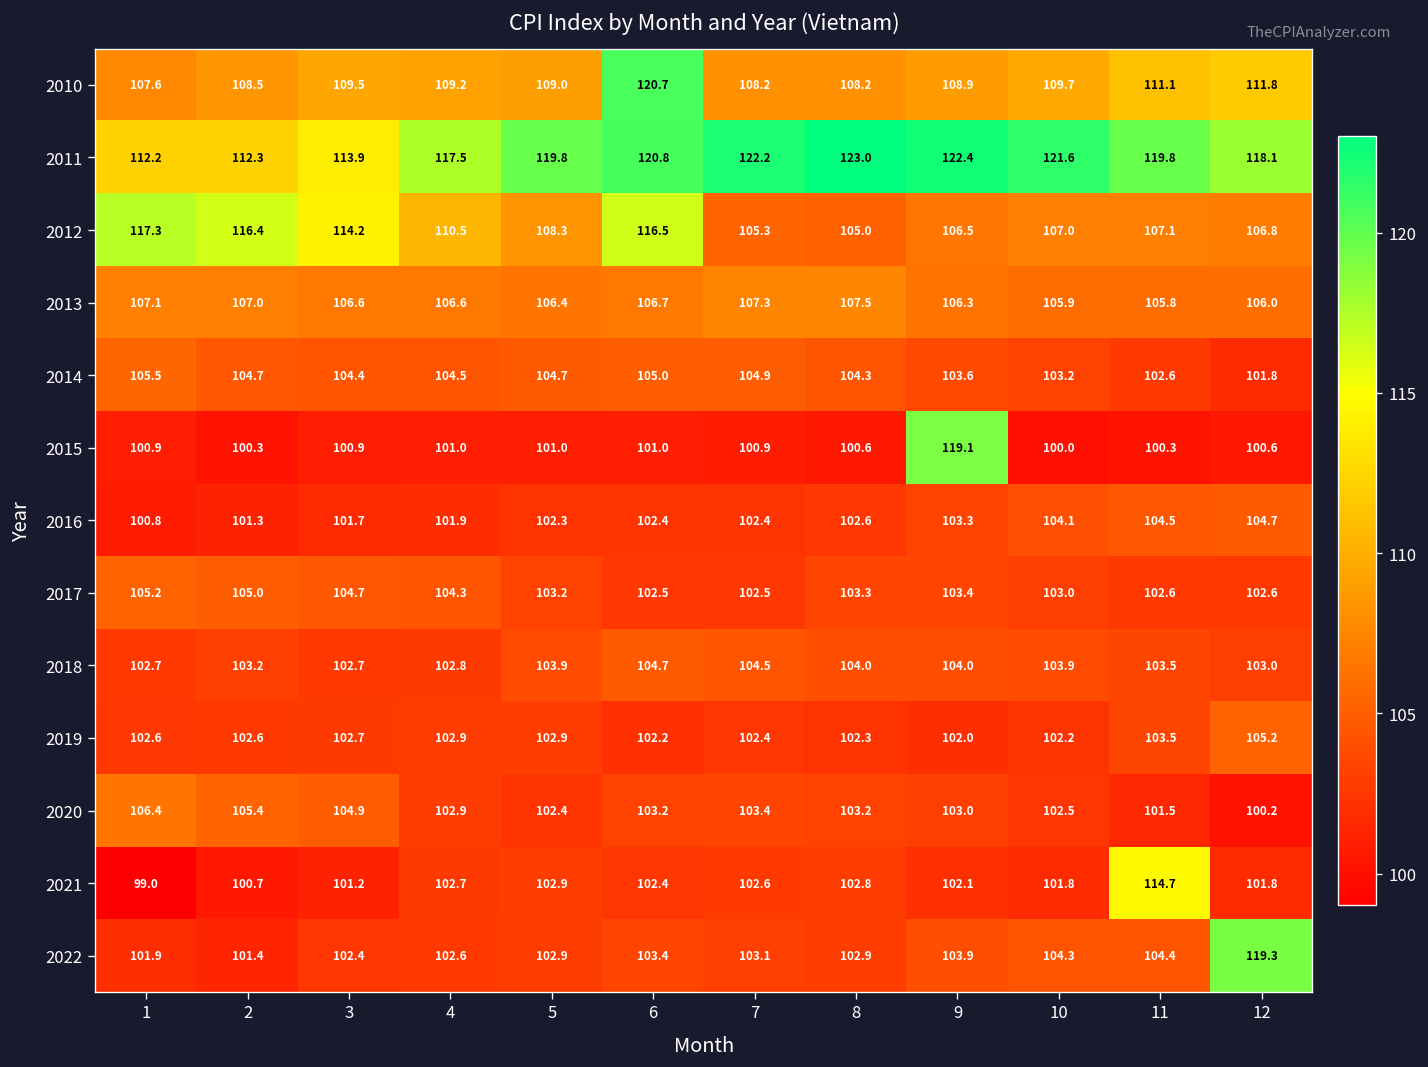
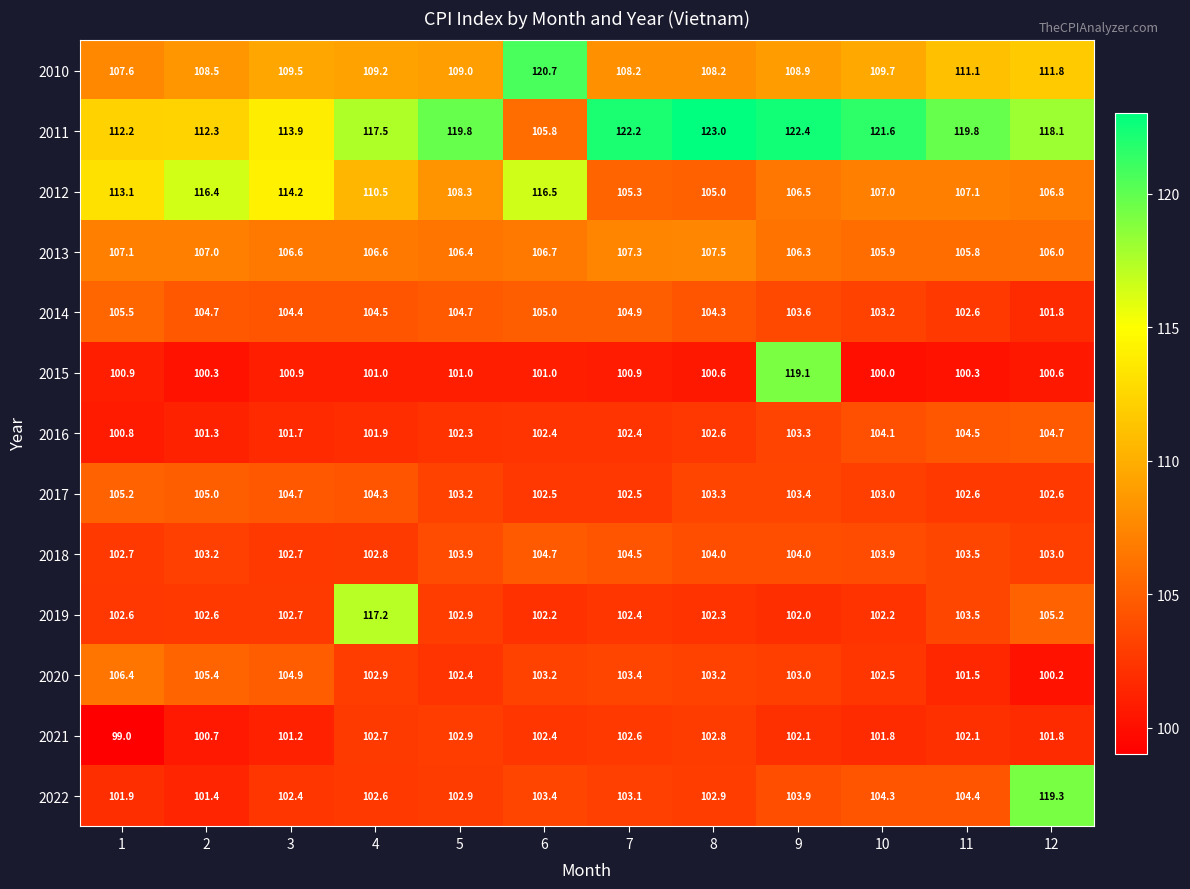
  {
    "2010": {
      "1": 107.6,
      "2": 108.5,
      "3": 109.5,
      "4": 109.2,
      "5": 109.0,
      "6": 120.7,
      "7": 108.2,
      "8": 108.2,
      "9": 108.9,
      "10": 109.7,
      "11": 111.1,
      "12": 111.8
    },
    "2011": {
      "1": 112.2,
      "2": 112.3,
      "3": 113.9,
      "4": 117.5,
      "5": 119.8,
-     "6": 120.8,
+     "6": 105.8,
      "7": 122.2,
      "8": 123.0,
      "9": 122.4,
      "10": 121.6,
      "11": 119.8,
      "12": 118.1
    },
    "2012": {
-     "1": 117.3,
+     "1": 113.1,
      "2": 116.4,
      "3": 114.2,
      "4": 110.5,
      "5": 108.3,
      "6": 116.5,
      "7": 105.3,
      "8": 105.0,
      "9": 106.5,
      "10": 107.0,
      "11": 107.1,
      "12": 106.8
    },
    "2013": {
      "1": 107.1,
      "2": 107.0,
      "3": 106.6,
      "4": 106.6,
      "5": 106.4,
      "6": 106.7,
      "7": 107.3,
      "8": 107.5,
      "9": 106.3,
      "10": 105.9,
      "11": 105.8,
      "12": 106.0
    },
    "2014": {
      "1": 105.5,
      "2": 104.7,
      "3": 104.4,
      "4": 104.5,
      "5": 104.7,
      "6": 105.0,
      "7": 104.9,
      "8": 104.3,
      "9": 103.6,
      "10": 103.2,
      "11": 102.6,
      "12": 101.8
    },
    "2015": {
      "1": 100.9,
      "2": 100.3,
      "3": 100.9,
      "4": 101.0,
      "5": 101.0,
      "6": 101.0,
      "7": 100.9,
      "8": 100.6,
      "9": 119.1,
      "10": 100.0,
      "11": 100.3,
      "12": 100.6
    },
    "2016": {
      "1": 100.8,
      "2": 101.3,
      "3": 101.7,
      "4": 101.9,
      "5": 102.3,
      "6": 102.4,
      "7": 102.4,
      "8": 102.6,
      "9": 103.3,
      "10": 104.1,
      "11": 104.5,
      "12": 104.7
    },
    "2017": {
      "1": 105.2,
      "2": 105.0,
      "3": 104.7,
      "4": 104.3,
      "5": 103.2,
      "6": 102.5,
      "7": 102.5,
      "8": 103.3,
      "9": 103.4,
      "10": 103.0,
      "11": 102.6,
      "12": 102.6
    },
    "2018": {
      "1": 102.7,
      "2": 103.2,
      "3": 102.7,
      "4": 102.8,
      "5": 103.9,
      "6": 104.7,
      "7": 104.5,
      "8": 104.0,
      "9": 104.0,
      "10": 103.9,
      "11": 103.5,
      "12": 103.0
    },
    "2019": {
      "1": 102.6,
      "2": 102.6,
      "3": 102.7,
-     "4": 102.9,
+     "4": 117.2,
      "5": 102.9,
      "6": 102.2,
      "7": 102.4,
      "8": 102.3,
      "9": 102.0,
      "10": 102.2,
      "11": 103.5,
      "12": 105.2
    },
    "2020": {
      "1": 106.4,
      "2": 105.4,
      "3": 104.9,
      "4": 102.9,
      "5": 102.4,
      "6": 103.2,
      "7": 103.4,
      "8": 103.2,
      "9": 103.0,
      "10": 102.5,
      "11": 101.5,
      "12": 100.2
    },
    "2021": {
      "1": 99.0,
      "2": 100.7,
      "3": 101.2,
      "4": 102.7,
      "5": 102.9,
      "6": 102.4,
      "7": 102.6,
      "8": 102.8,
      "9": 102.1,
      "10": 101.8,
-     "11": 114.7,
+     "11": 102.1,
      "12": 101.8
    },
    "2022": {
      "1": 101.9,
      "2": 101.4,
      "3": 102.4,
      "4": 102.6,
      "5": 102.9,
      "6": 103.4,
      "7": 103.1,
      "8": 102.9,
      "9": 103.9,
      "10": 104.3,
      "11": 104.4,
      "12": 119.3
    }
  }
